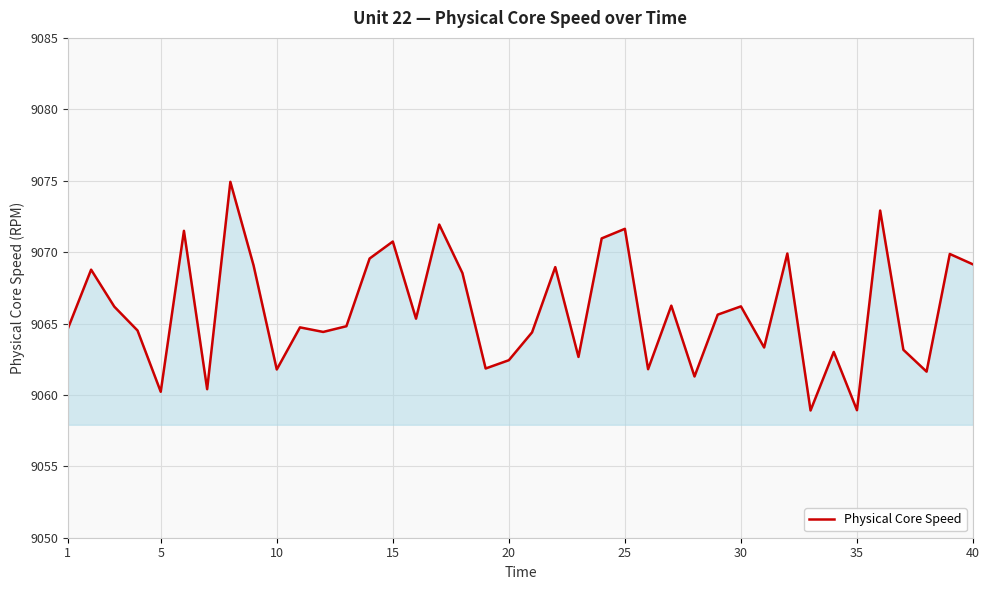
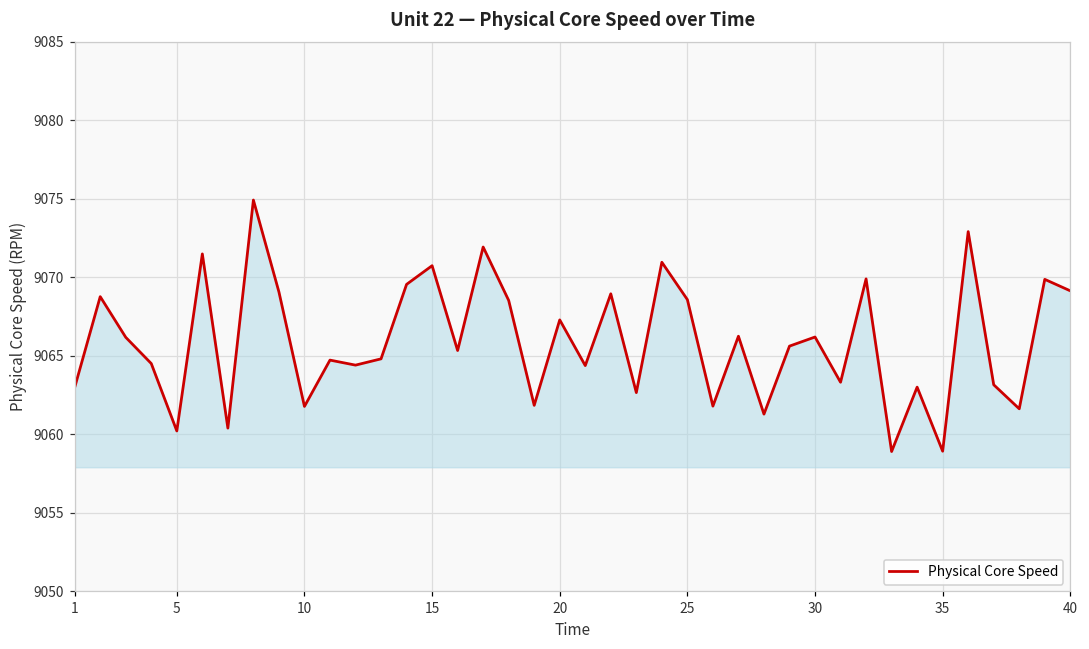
  {
-   "1": 9064.7,
+   "1": 9063.0,
    "5": 9060.2,
    "10": 9061.8,
    "15": 9070.7,
-   "20": 9062.4,
-   "25": 9071.6,
+   "20": 9067.3,
+   "25": 9068.6,
    "30": 9066.2,
    "35": 9058.9,
    "40": 9069.1
  }
